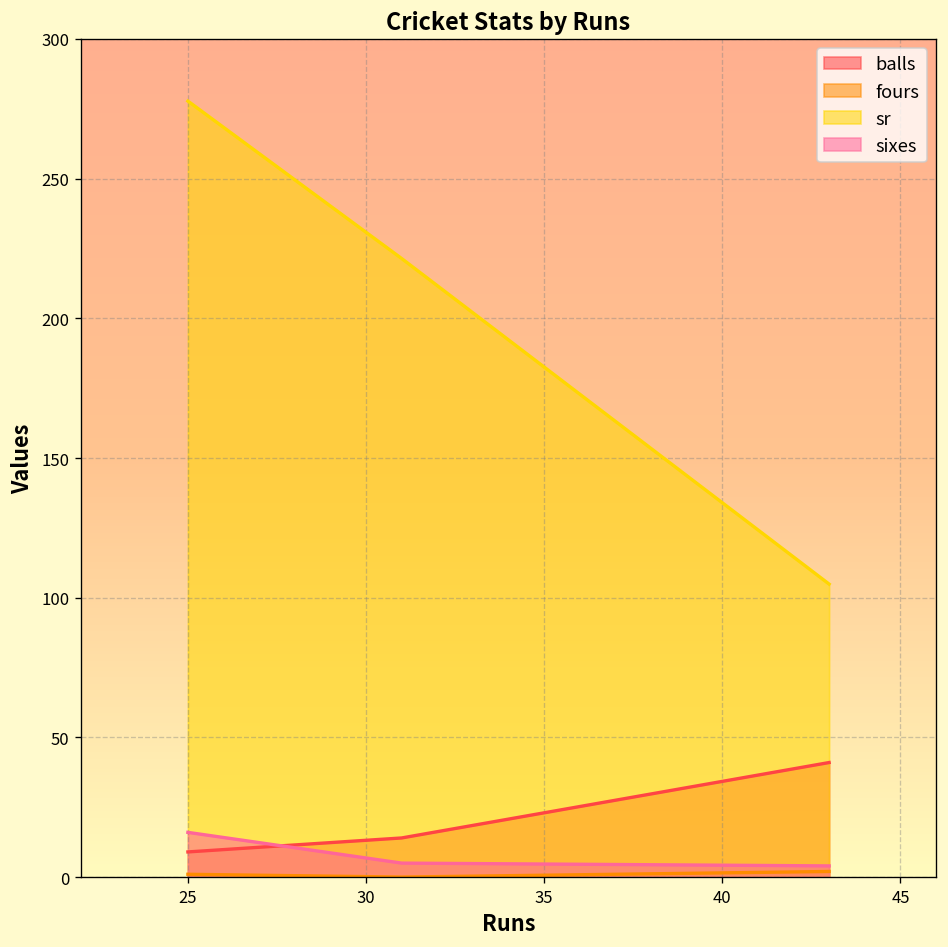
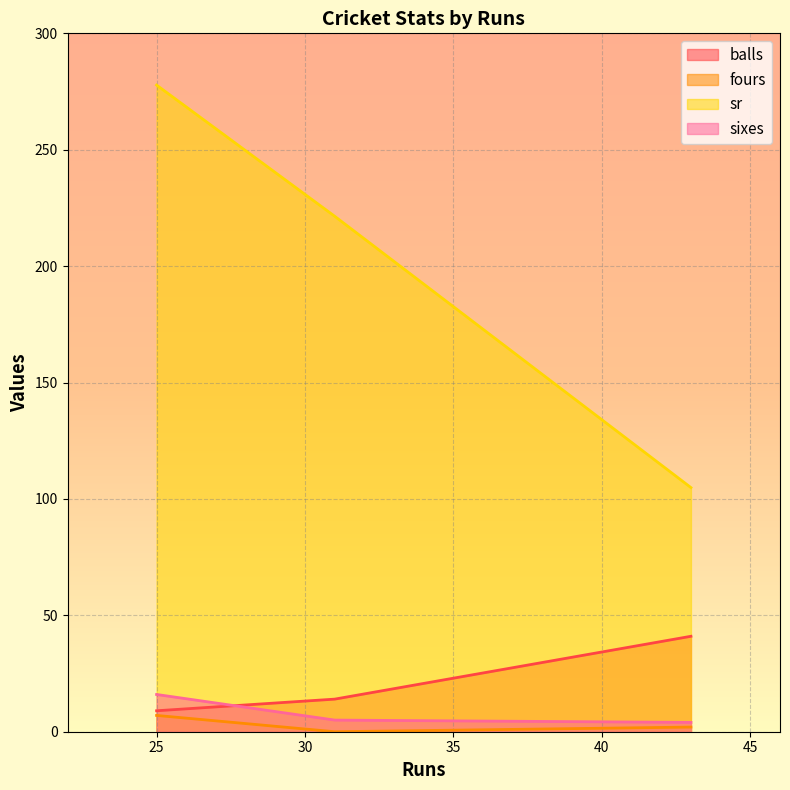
  {
    "balls": {
      "25": 9
    },
    "fours": {
-     "25": 1
+     "25": 7
    },
    "sr": {
      "25": 278
    },
    "sixes": {
      "25": 16
    }
  }
